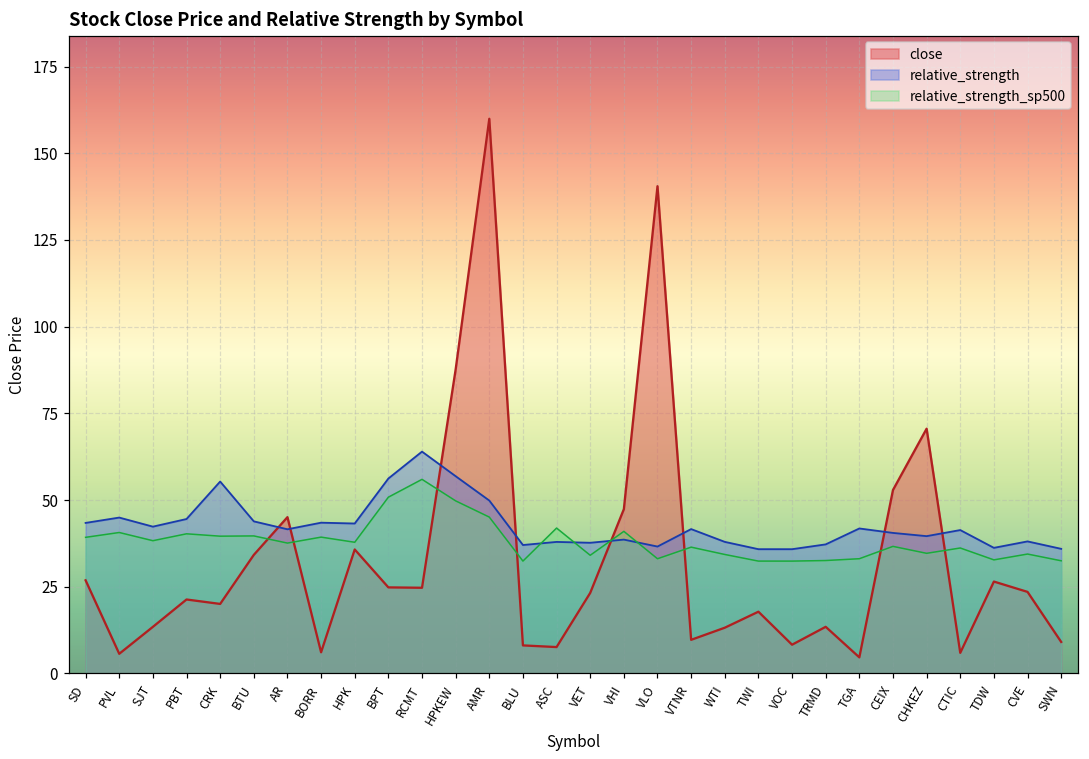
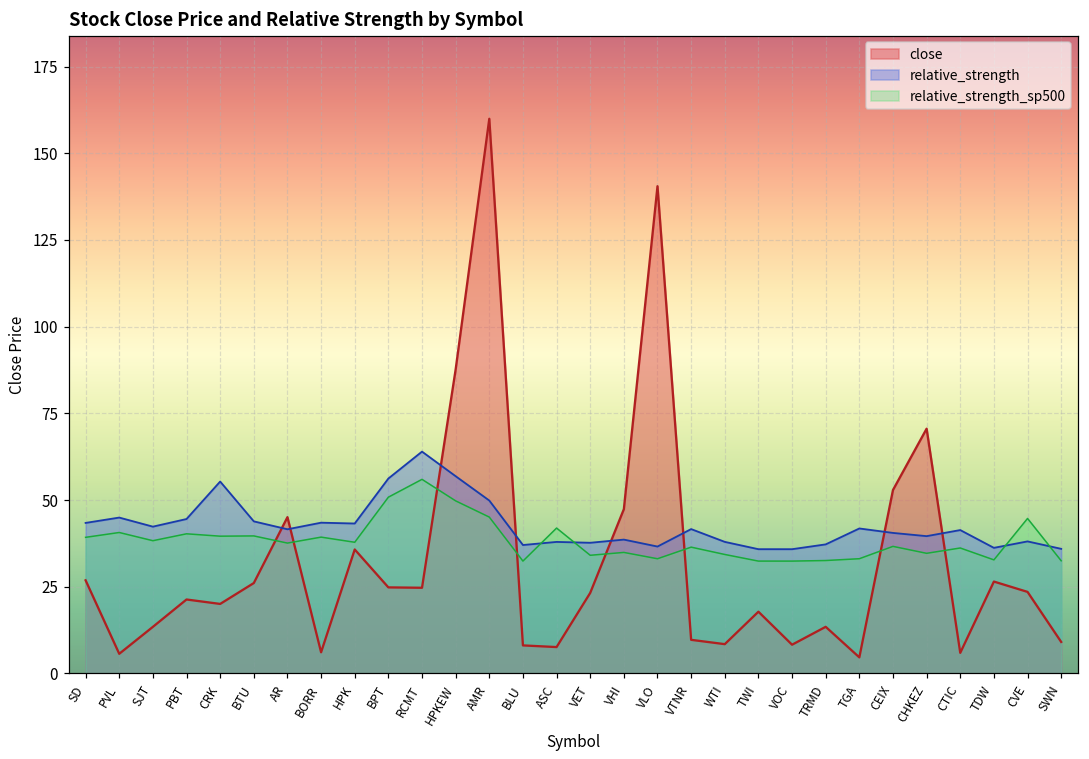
  {
    "close": {
      "SD": 27,
      "PVL": 6,
      "SJT": 13,
      "PBT": 21,
      "CRK": 20,
-     "BTU": 34,
+     "BTU": 26,
      "AR": 45,
      "BORR": 6,
      "HPK": 36,
      "BPT": 25,
      "RCMT": 25,
      "HPKEW": 88,
      "AMR": 160,
      "BLU": 8,
      "ASC": 8,
      "VET": 23,
      "VHI": 47,
      "VLO": 141,
      "VTNR": 10,
-     "WTI": 13,
+     "WTI": 8,
      "TWI": 18,
      "VOC": 8,
      "TRMD": 13,
      "TGA": 5,
      "CEIX": 53,
      "CHKEZ": 71,
      "CTIC": 6,
      "TDW": 27,
      "CVE": 24,
      "SWN": 9
    },
    "relative_strength": {
      "SD": 43,
      "PVL": 45,
      "SJT": 42,
      "PBT": 45,
      "CRK": 55,
      "BTU": 44,
      "AR": 42,
      "BORR": 43,
      "HPK": 43,
      "BPT": 56,
      "RCMT": 64,
      "HPKEW": 57,
      "AMR": 50,
      "BLU": 37,
      "ASC": 38,
      "VET": 38,
      "VHI": 39,
      "VLO": 37,
      "VTNR": 42,
      "WTI": 38,
      "TWI": 36,
      "VOC": 36,
      "TRMD": 37,
      "TGA": 42,
      "CEIX": 41,
      "CHKEZ": 40,
      "CTIC": 41,
      "TDW": 36,
      "CVE": 38,
      "SWN": 36
    },
    "relative_strength_sp500": {
      "SD": 39,
      "PVL": 41,
      "SJT": 38,
      "PBT": 40,
      "CRK": 40,
      "BTU": 40,
      "AR": 38,
      "BORR": 39,
      "HPK": 38,
      "BPT": 51,
      "RCMT": 56,
      "HPKEW": 50,
      "AMR": 45,
      "BLU": 32,
      "ASC": 42,
      "VET": 34,
-     "VHI": 41,
+     "VHI": 35,
      "VLO": 33,
      "VTNR": 36,
      "WTI": 34,
      "TWI": 32,
      "VOC": 32,
      "TRMD": 33,
      "TGA": 33,
      "CEIX": 37,
      "CHKEZ": 35,
      "CTIC": 36,
      "TDW": 33,
-     "CVE": 34,
+     "CVE": 45,
      "SWN": 33
    }
  }
